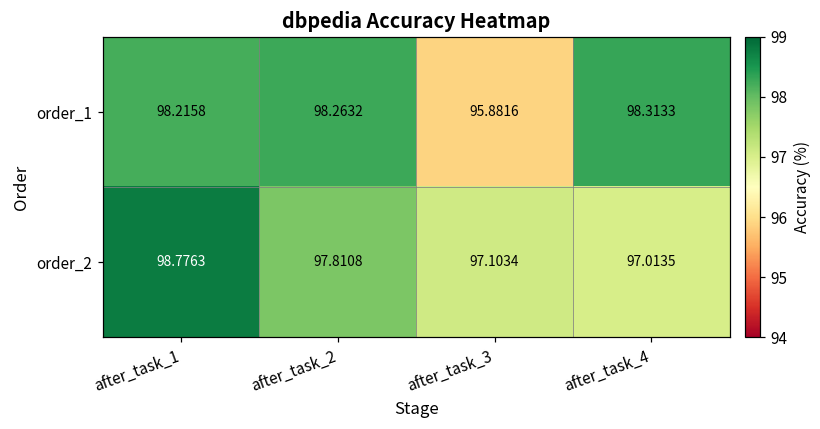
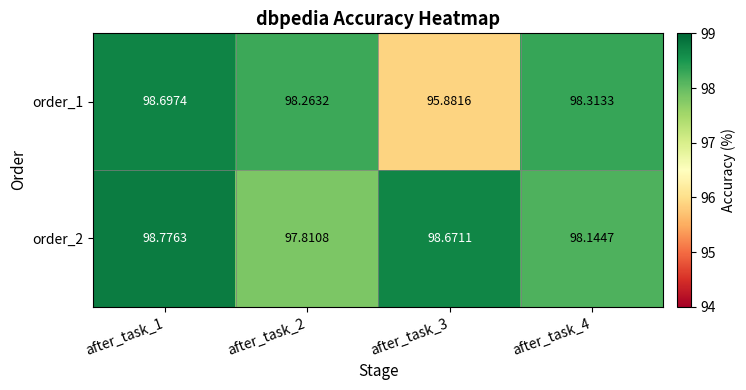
  {
    "order_1": {
-     "after_task_1": 98.2158,
+     "after_task_1": 98.6974,
      "after_task_2": 98.2632,
      "after_task_3": 95.8816,
      "after_task_4": 98.3133
    },
    "order_2": {
      "after_task_1": 98.7763,
      "after_task_2": 97.8108,
-     "after_task_3": 97.1034,
-     "after_task_4": 97.0135
+     "after_task_3": 98.6711,
+     "after_task_4": 98.1447
    }
  }
